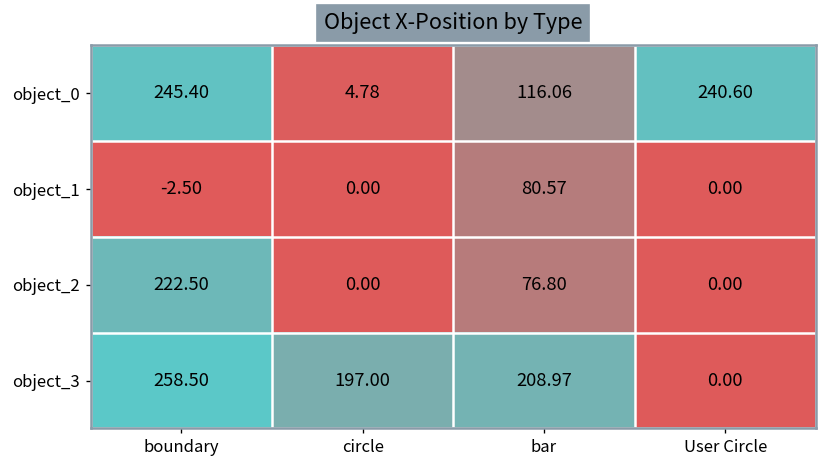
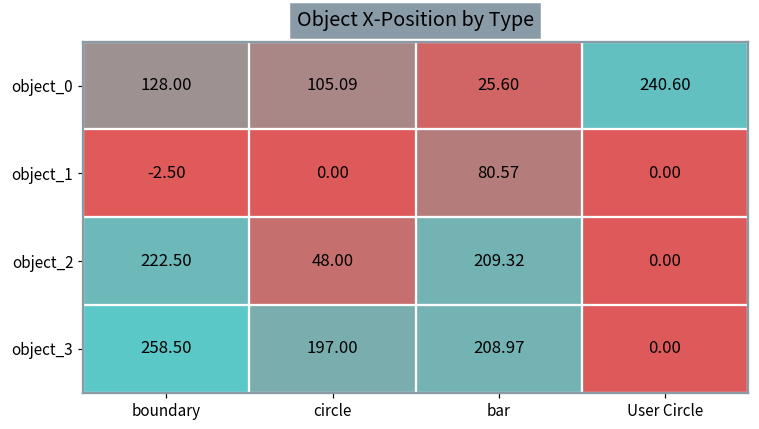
  {
    "object_0": {
-     "boundary": 245.40,
-     "circle": 4.78,
-     "bar": 116.06,
+     "boundary": 128.00,
+     "circle": 105.09,
+     "bar": 25.60,
      "User Circle": 240.60
    },
    "object_1": {
      "boundary": -2.50,
      "circle": 0.00,
      "bar": 80.57,
      "User Circle": 0.00
    },
    "object_2": {
      "boundary": 222.50,
-     "circle": 0.00,
-     "bar": 76.80,
+     "circle": 48.00,
+     "bar": 209.32,
      "User Circle": 0.00
    },
    "object_3": {
      "boundary": 258.50,
      "circle": 197.00,
      "bar": 208.97,
      "User Circle": 0.00
    }
  }
